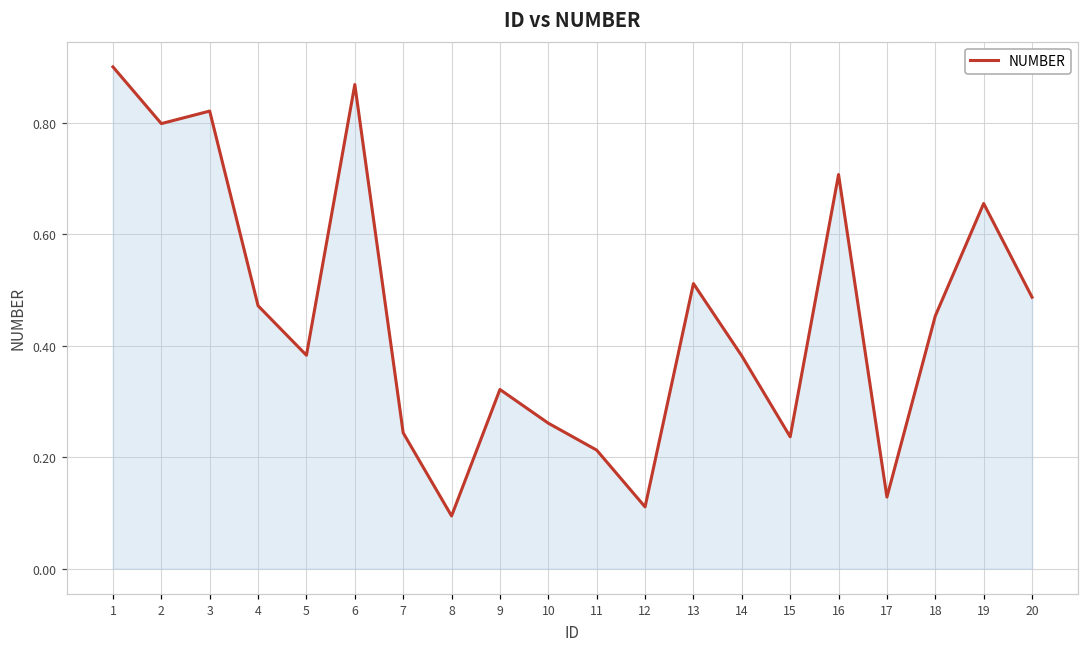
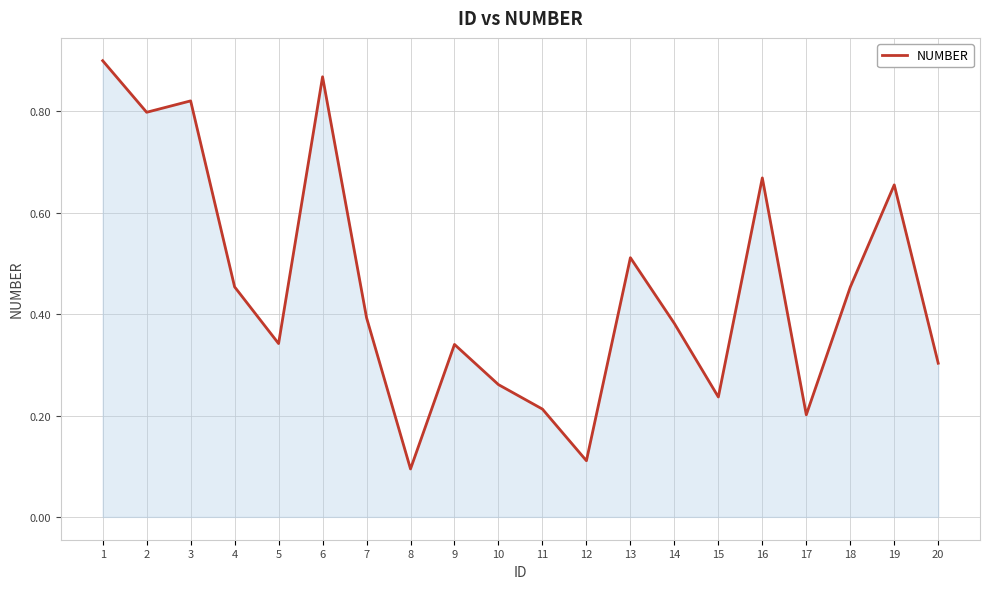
  {
    "1": 0.90,
    "2": 0.80,
    "3": 0.82,
-   "4": 0.47,
-   "5": 0.38,
+   "4": 0.45,
+   "5": 0.34,
    "6": 0.87,
-   "7": 0.24,
+   "7": 0.39,
    "8": 0.09,
-   "9": 0.32,
+   "9": 0.34,
    "10": 0.26,
    "11": 0.21,
    "12": 0.11,
    "13": 0.51,
    "14": 0.38,
    "15": 0.24,
-   "16": 0.71,
-   "17": 0.13,
+   "16": 0.67,
+   "17": 0.20,
    "18": 0.45,
    "19": 0.66,
-   "20": 0.49
+   "20": 0.30
  }
